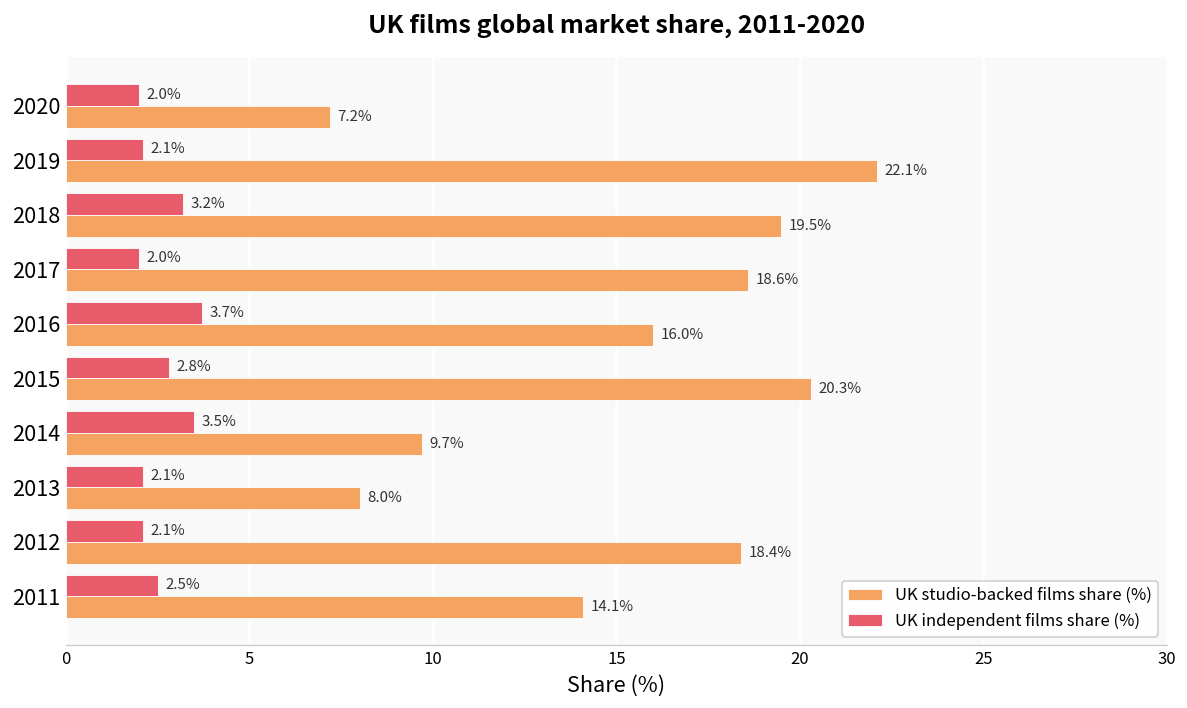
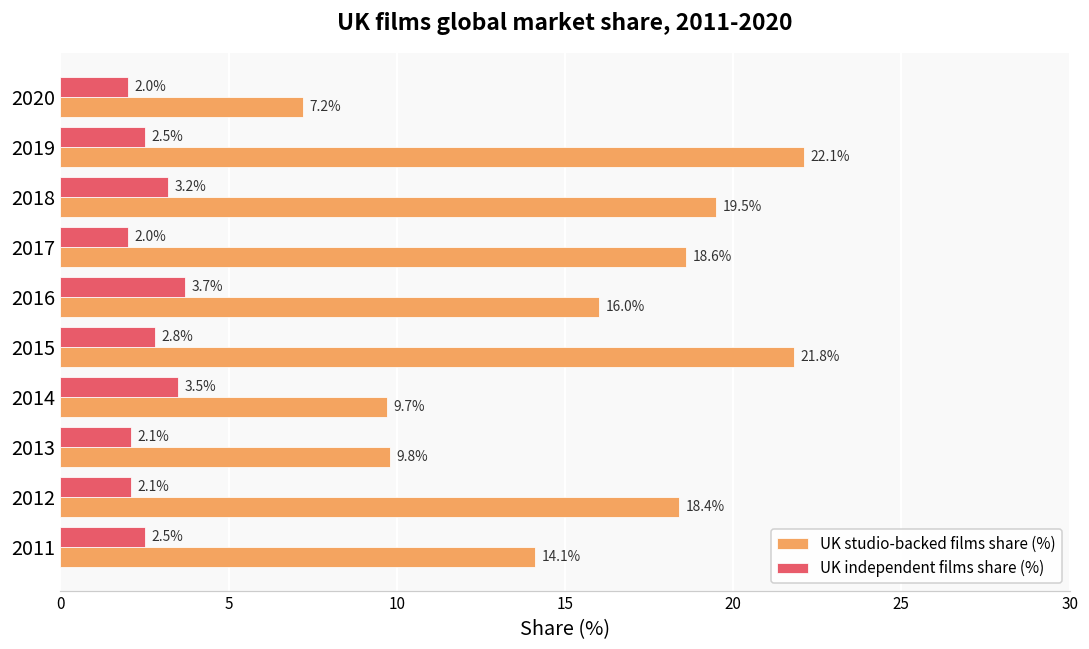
  {
    "UK studio-backed films share (%)": {
      "2020": "7.2%",
      "2019": "22.1%",
      "2018": "19.5%",
      "2017": "18.6%",
      "2016": "16.0%",
-     "2015": "20.3%",
+     "2015": "21.8%",
      "2014": "9.7%",
-     "2013": "8.0%",
+     "2013": "9.8%",
      "2012": "18.4%",
      "2011": "14.1%"
    },
    "UK independent films share (%)": {
      "2020": "2.0%",
-     "2019": "2.1%",
+     "2019": "2.5%",
      "2018": "3.2%",
      "2017": "2.0%",
      "2016": "3.7%",
      "2015": "2.8%",
      "2014": "3.5%",
      "2013": "2.1%",
      "2012": "2.1%",
      "2011": "2.5%"
    }
  }
